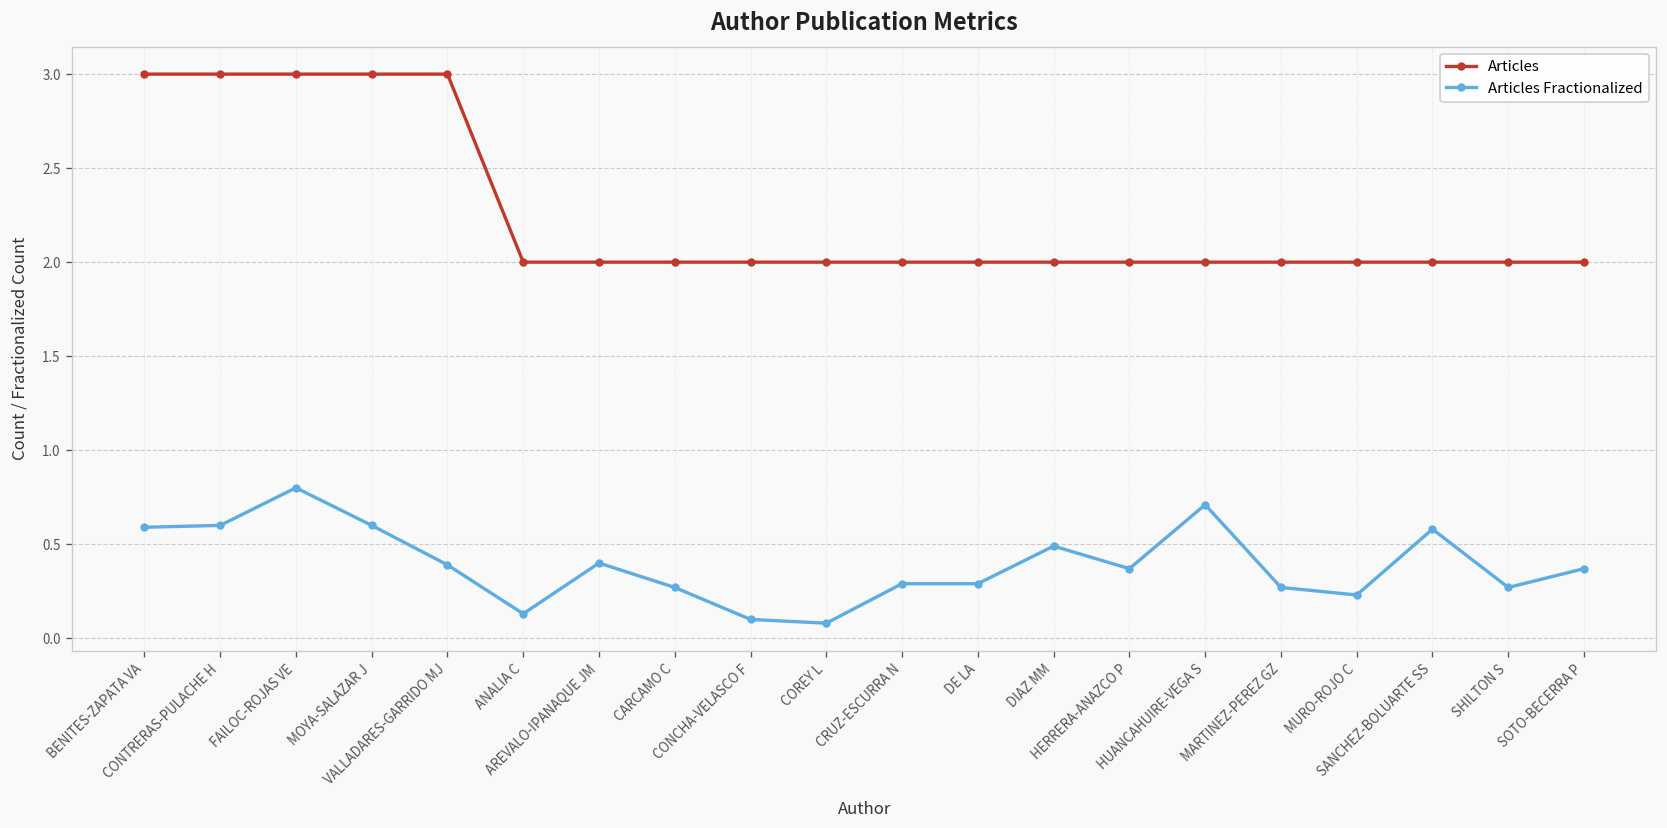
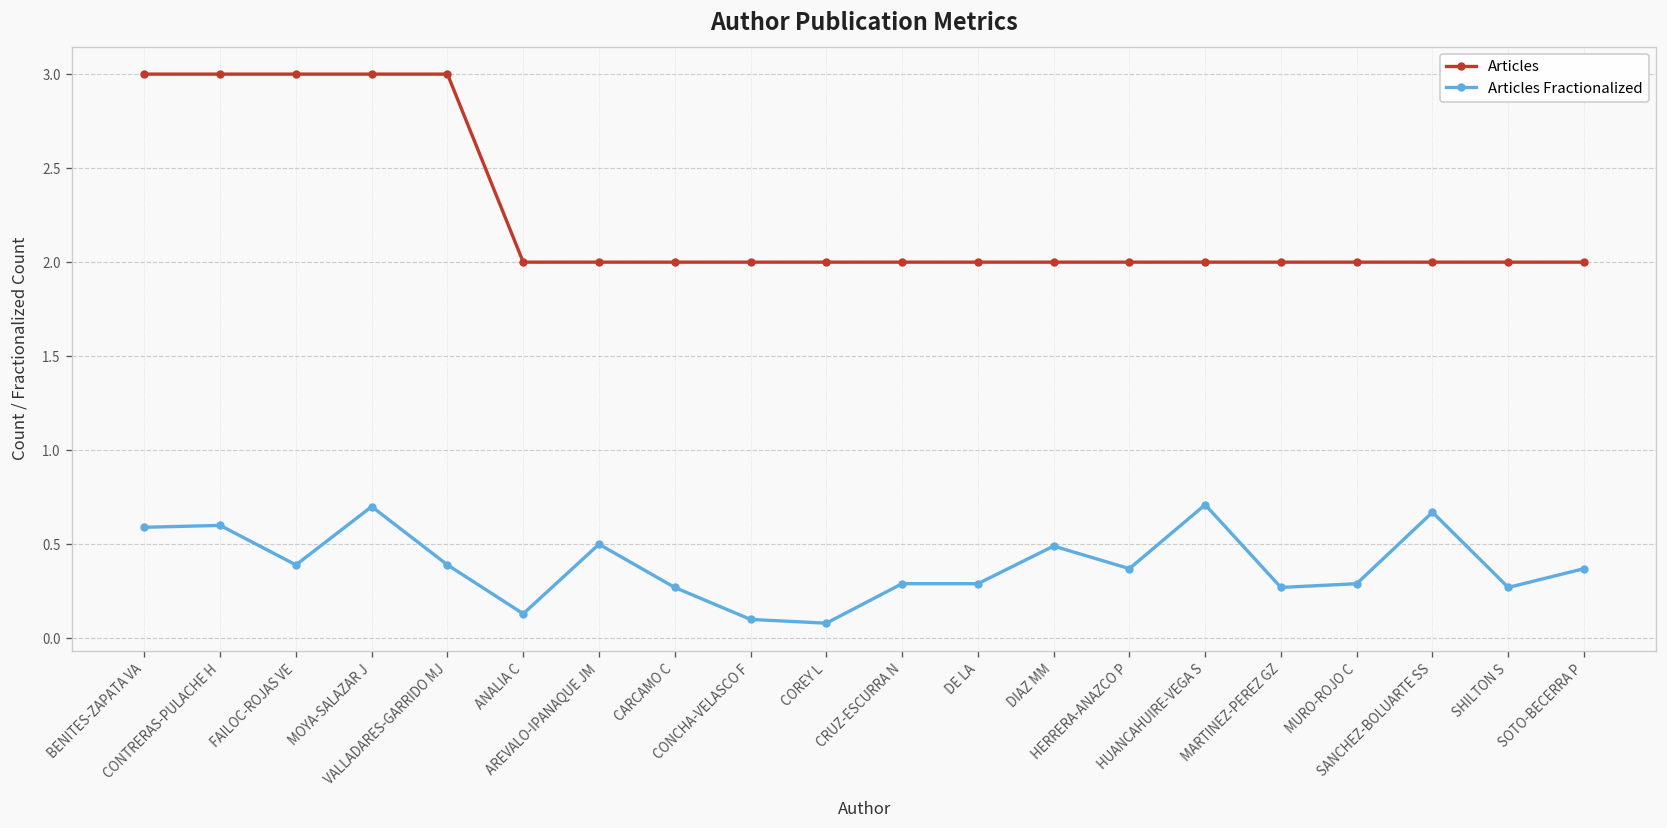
  {
    "Articles": {
      "BENITES-ZAPATA VA": 3.00,
      "CONTRERAS-PULACHE H": 3.00,
      "FAILOC-ROJAS VE": 3.00,
      "MOYA-SALAZAR J": 3.00,
      "VALLADARES-GARRIDO MJ": 3.00,
      "ANALIA C": 2.00,
      "AREVALO-IPANAQUE JM": 2.00,
      "CARCAMO C": 2.00,
      "CONCHA-VELASCO F": 2.00,
      "COREY L": 2.00,
      "CRUZ-ESCURRA N": 2.00,
      "DE LA": 2.00,
      "DIAZ MM": 2.00,
      "HERRERA-ANAZCO P": 2.00,
      "HUANCAHUIRE-VEGA S": 2.00,
      "MARTINEZ-PEREZ GZ": 2.00,
      "MURO-ROJO C": 2.00,
      "SANCHEZ-BOLUARTE SS": 2.00,
      "SHILTON S": 2.00,
      "SOTO-BECERRA P": 2.00
    },
    "Articles Fractionalized": {
      "BENITES-ZAPATA VA": 0.59,
      "CONTRERAS-PULACHE H": 0.60,
-     "FAILOC-ROJAS VE": 0.80,
-     "MOYA-SALAZAR J": 0.6,
+     "FAILOC-ROJAS VE": 0.39,
+     "MOYA-SALAZAR J": 0.7,
      "VALLADARES-GARRIDO MJ": 0.39,
      "ANALIA C": 0.13,
-     "AREVALO-IPANAQUE JM": 0.4,
+     "AREVALO-IPANAQUE JM": 0.5,
      "CARCAMO C": 0.27,
      "CONCHA-VELASCO F": 0.10,
      "COREY L": 0.08,
      "CRUZ-ESCURRA N": 0.29,
      "DE LA": 0.29,
      "DIAZ MM": 0.49,
      "HERRERA-ANAZCO P": 0.37,
      "HUANCAHUIRE-VEGA S": 0.71,
      "MARTINEZ-PEREZ GZ": 0.27,
-     "MURO-ROJO C": 0.23,
-     "SANCHEZ-BOLUARTE SS": 0.58,
+     "MURO-ROJO C": 0.29,
+     "SANCHEZ-BOLUARTE SS": 0.67,
      "SHILTON S": 0.27,
      "SOTO-BECERRA P": 0.37
    }
  }
